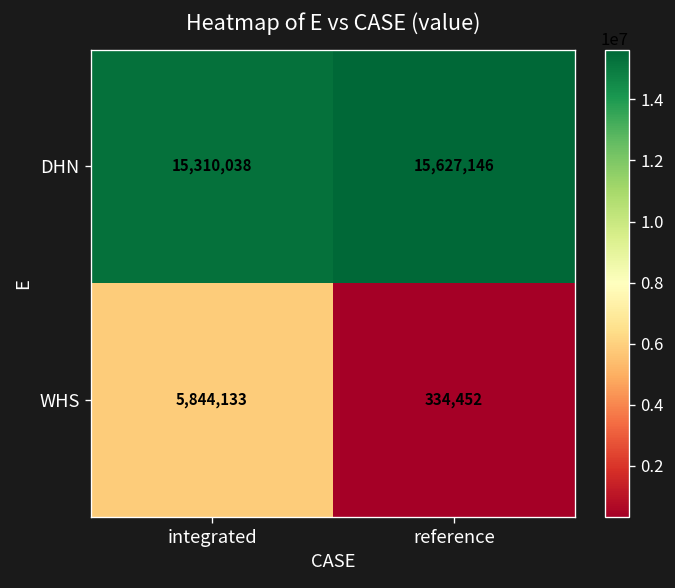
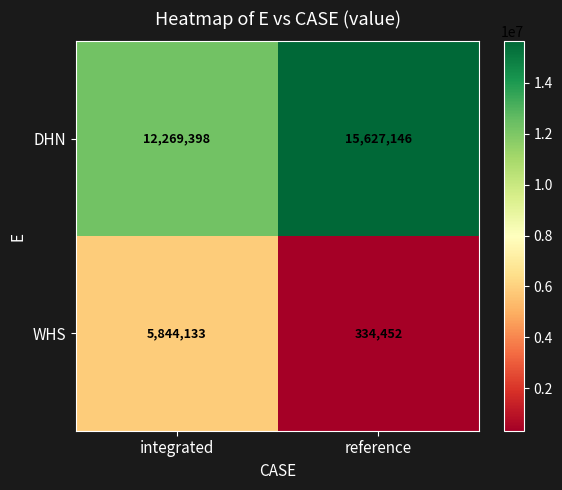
  {
    "DHN": {
-     "integrated": "15,310,038",
+     "integrated": "12,269,398",
      "reference": "15,627,146"
    },
    "WHS": {
      "integrated": "5,844,133",
      "reference": "334,452"
    }
  }
